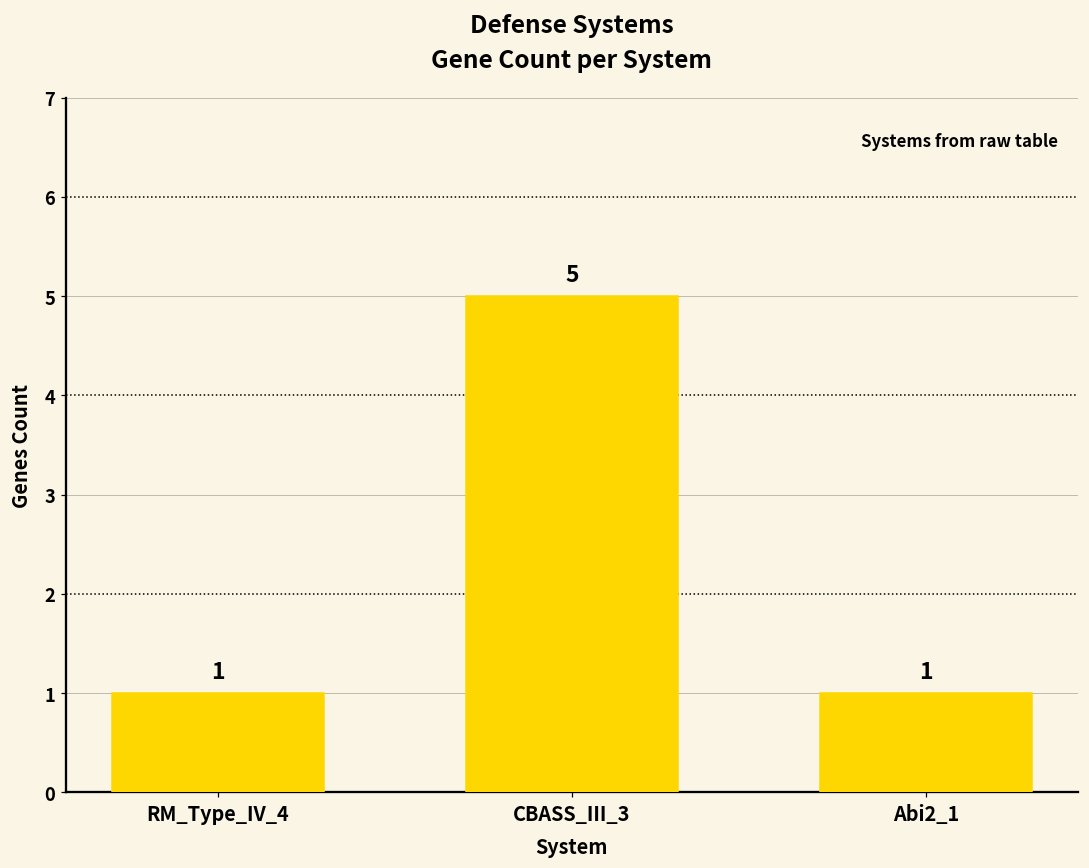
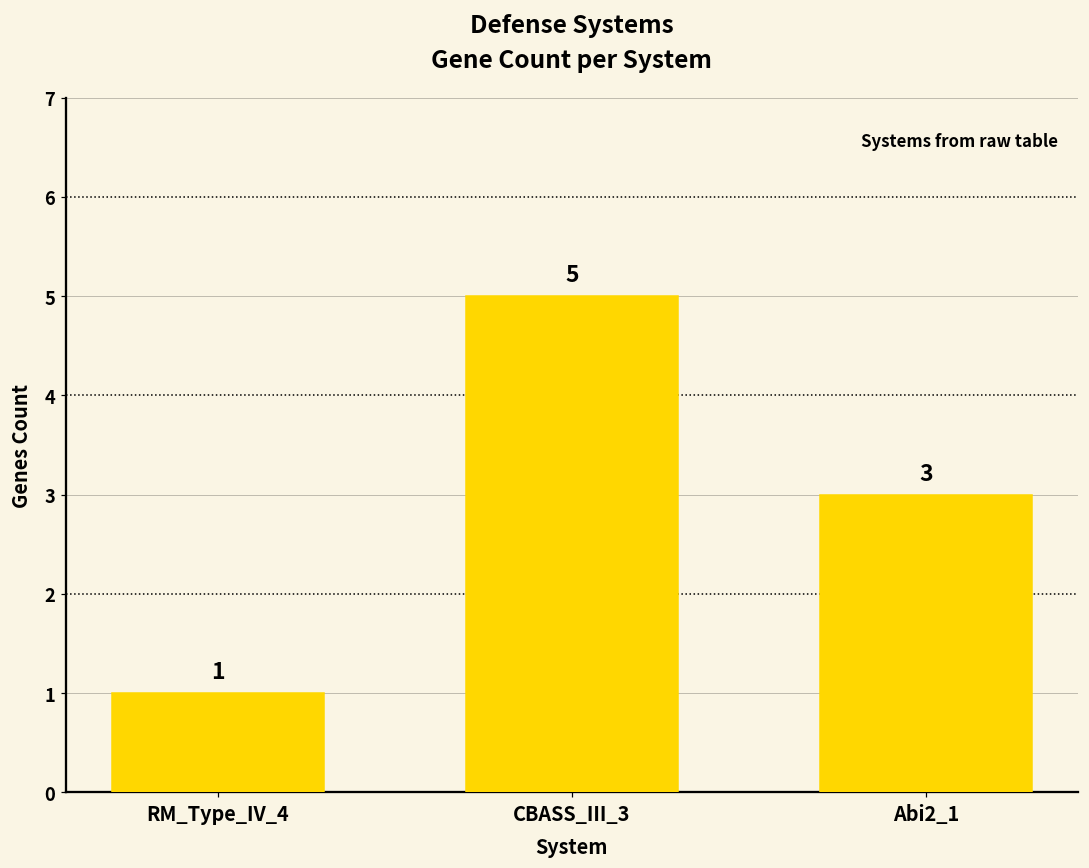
  {
    "RM_Type_IV_4": 1,
    "CBASS_III_3": 5,
-   "Abi2_1": 1
+   "Abi2_1": 3
  }
